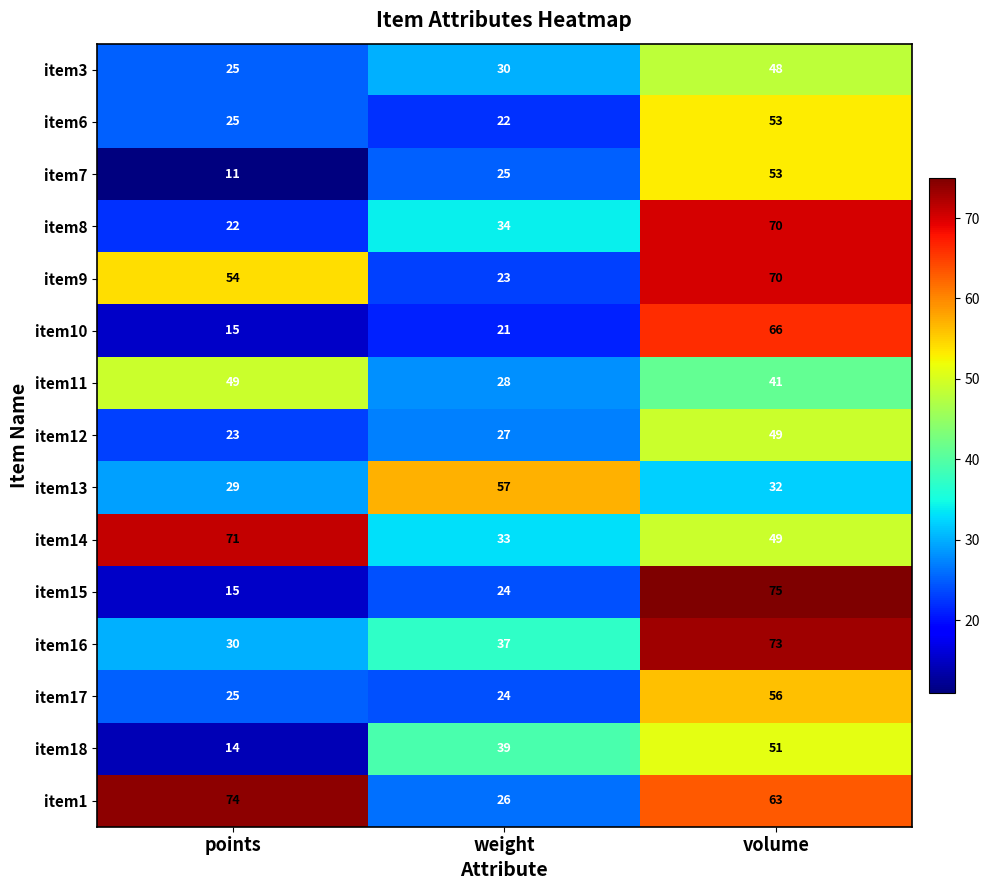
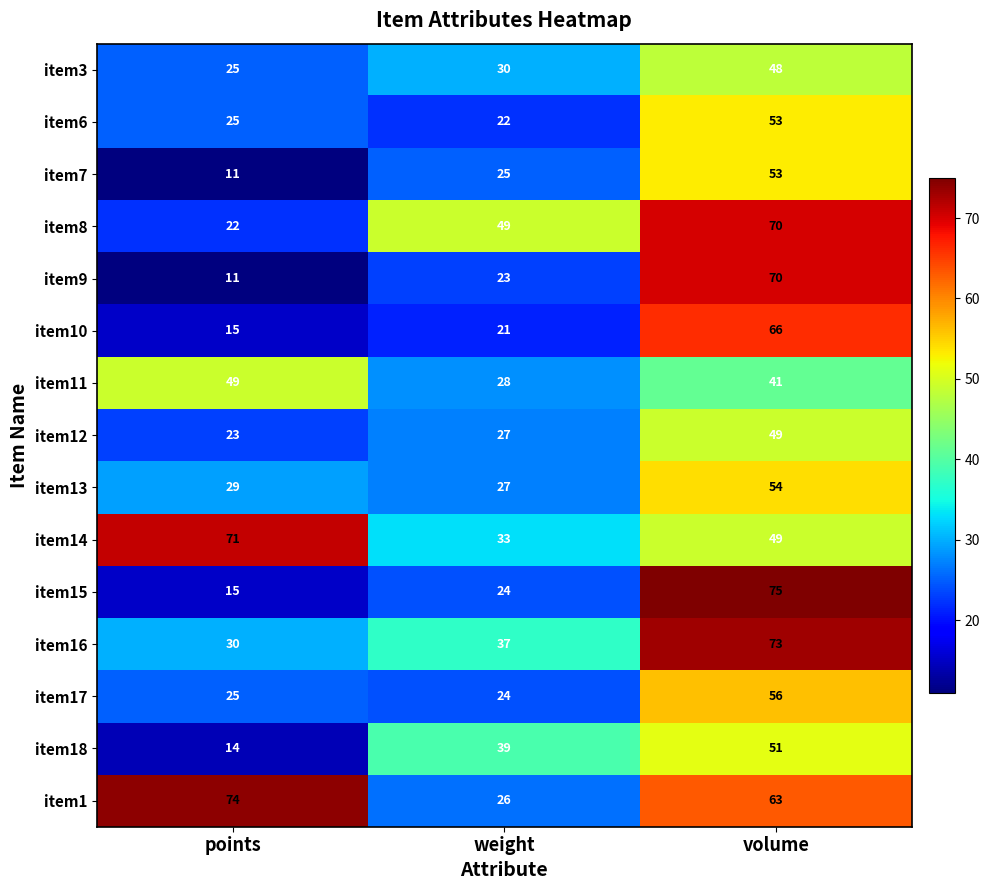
  {
    "item3": {
      "points": 25,
      "weight": 30,
      "volume": 48
    },
    "item6": {
      "points": 25,
      "weight": 22,
      "volume": 53
    },
    "item7": {
      "points": 11,
      "weight": 25,
      "volume": 53
    },
    "item8": {
      "points": 22,
-     "weight": 34,
+     "weight": 49,
      "volume": 70
    },
    "item9": {
-     "points": 54,
+     "points": 11,
      "weight": 23,
      "volume": 70
    },
    "item10": {
      "points": 15,
      "weight": 21,
      "volume": 66
    },
    "item11": {
      "points": 49,
      "weight": 28,
      "volume": 41
    },
    "item12": {
      "points": 23,
      "weight": 27,
      "volume": 49
    },
    "item13": {
      "points": 29,
-     "weight": 57,
-     "volume": 32
+     "weight": 27,
+     "volume": 54
    },
    "item14": {
      "points": 71,
      "weight": 33,
      "volume": 49
    },
    "item15": {
      "points": 15,
      "weight": 24,
      "volume": 75
    },
    "item16": {
      "points": 30,
      "weight": 37,
      "volume": 73
    },
    "item17": {
      "points": 25,
      "weight": 24,
      "volume": 56
    },
    "item18": {
      "points": 14,
      "weight": 39,
      "volume": 51
    },
    "item1": {
      "points": 74,
      "weight": 26,
      "volume": 63
    }
  }
